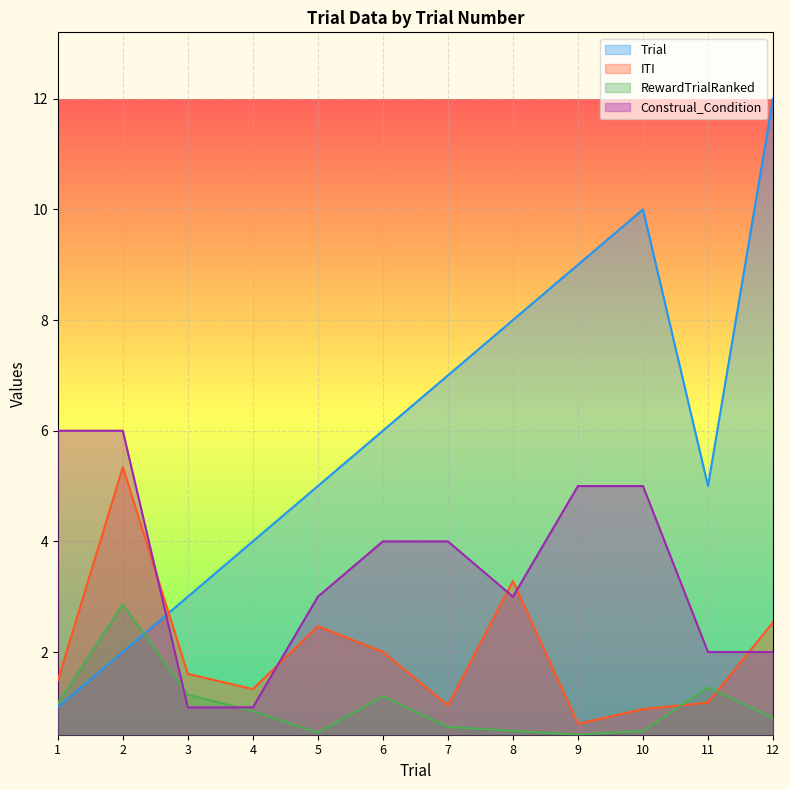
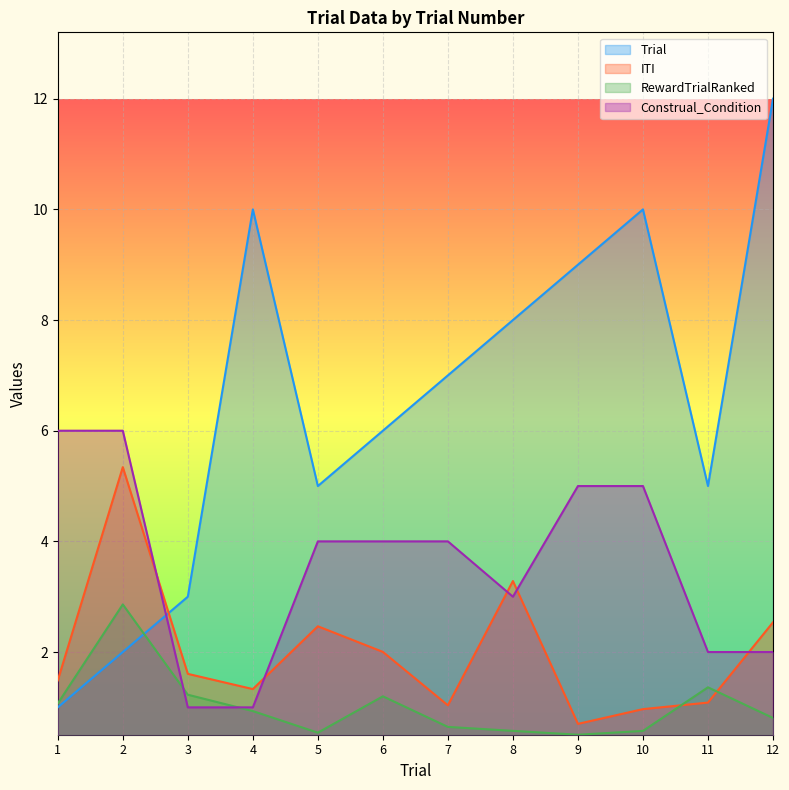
  {
    "Trial": {
      "1": 1,
      "2": 2,
      "3": 3,
-     "4": 4,
+     "4": 10,
      "5": 5,
      "6": 6,
      "7": 7,
      "8": 8,
      "9": 9,
      "10": 10,
      "11": 5,
      "12": 12
    },
    "ITI": {
      "1": 1.5,
      "2": 5.3,
      "3": 1.6,
      "4": 1.3,
      "5": 2.5,
      "6": 2,
      "7": 1,
      "8": 3.3,
      "9": 0.7,
      "10": 1,
      "11": 1.1,
      "12": 2.5
    },
    "RewardTrialRanked": {
      "1": 1.1,
      "2": 2.9,
      "3": 1.2,
      "4": 0.9,
      "5": 0.5,
      "6": 1.2,
      "7": 0.6,
      "8": 0.6,
      "9": 0.5,
      "10": 0.6,
      "11": 1.4,
      "12": 0.8
    },
    "Construal_Condition": {
      "1": 6,
      "2": 6,
      "3": 1,
      "4": 1,
-     "5": 3,
+     "5": 4,
      "6": 4,
      "7": 4,
      "8": 3,
      "9": 5,
      "10": 5,
      "11": 2,
      "12": 2
    }
  }
